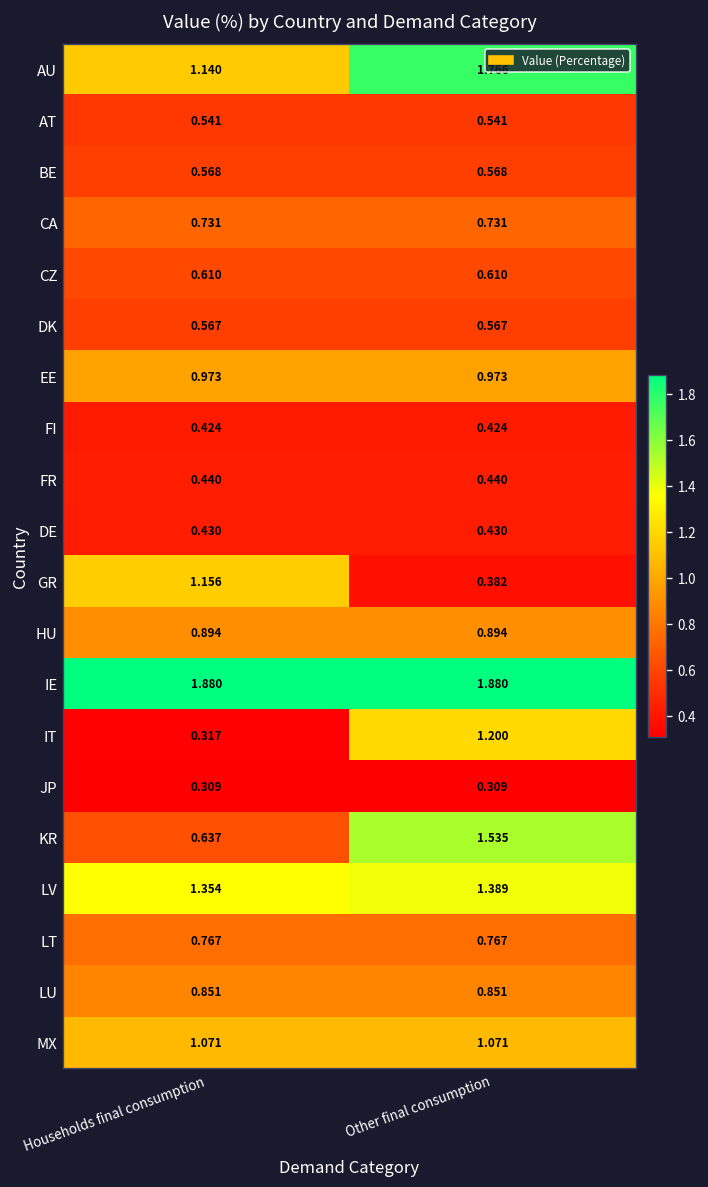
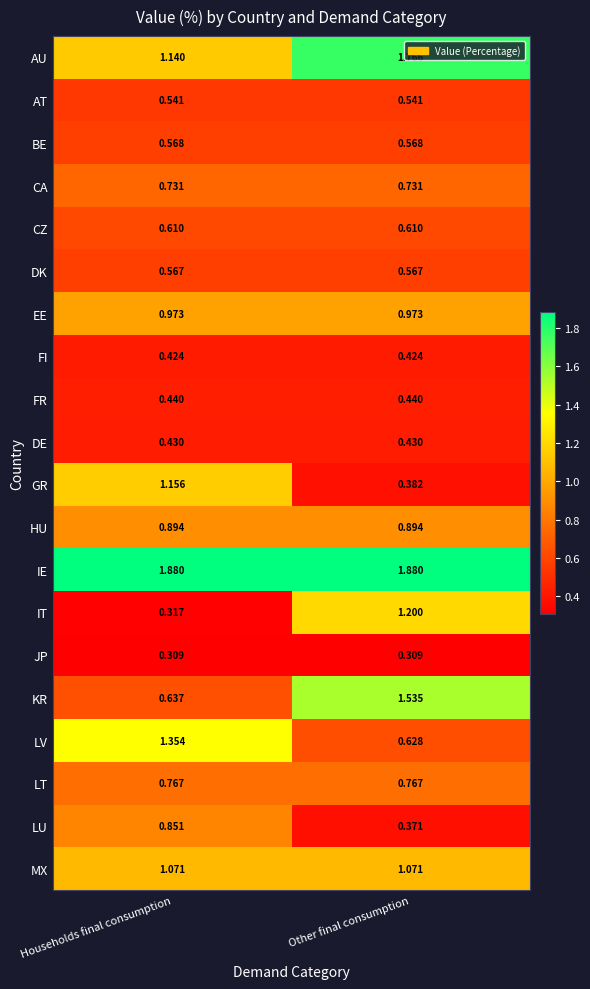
  {
    "AU": {
      "Households final consumption": 1.140
    },
    "AT": {
      "Households final consumption": 0.541,
      "Other final consumption": 0.541
    },
    "BE": {
      "Households final consumption": 0.568,
      "Other final consumption": 0.568
    },
    "CA": {
      "Households final consumption": 0.731,
      "Other final consumption": 0.731
    },
    "CZ": {
      "Households final consumption": 0.610,
      "Other final consumption": 0.610
    },
    "DK": {
      "Households final consumption": 0.567,
      "Other final consumption": 0.567
    },
    "EE": {
      "Households final consumption": 0.973,
      "Other final consumption": 0.973
    },
    "FI": {
      "Households final consumption": 0.424,
      "Other final consumption": 0.424
    },
    "FR": {
      "Households final consumption": 0.440,
      "Other final consumption": 0.440
    },
    "DE": {
      "Households final consumption": 0.430,
      "Other final consumption": 0.430
    },
    "GR": {
      "Households final consumption": 1.156,
      "Other final consumption": 0.382
    },
    "HU": {
      "Households final consumption": 0.894,
      "Other final consumption": 0.894
    },
    "IE": {
      "Households final consumption": 1.880,
      "Other final consumption": 1.880
    },
    "IT": {
      "Households final consumption": 0.317,
      "Other final consumption": 1.200
    },
    "JP": {
      "Households final consumption": 0.309,
      "Other final consumption": 0.309
    },
    "KR": {
      "Households final consumption": 0.637,
      "Other final consumption": 1.535
    },
    "LV": {
      "Households final consumption": 1.354,
-     "Other final consumption": 1.389
+     "Other final consumption": 0.628
    },
    "LT": {
      "Households final consumption": 0.767,
      "Other final consumption": 0.767
    },
    "LU": {
      "Households final consumption": 0.851,
-     "Other final consumption": 0.851
+     "Other final consumption": 0.371
    },
    "MX": {
      "Households final consumption": 1.071,
      "Other final consumption": 1.071
    }
  }
